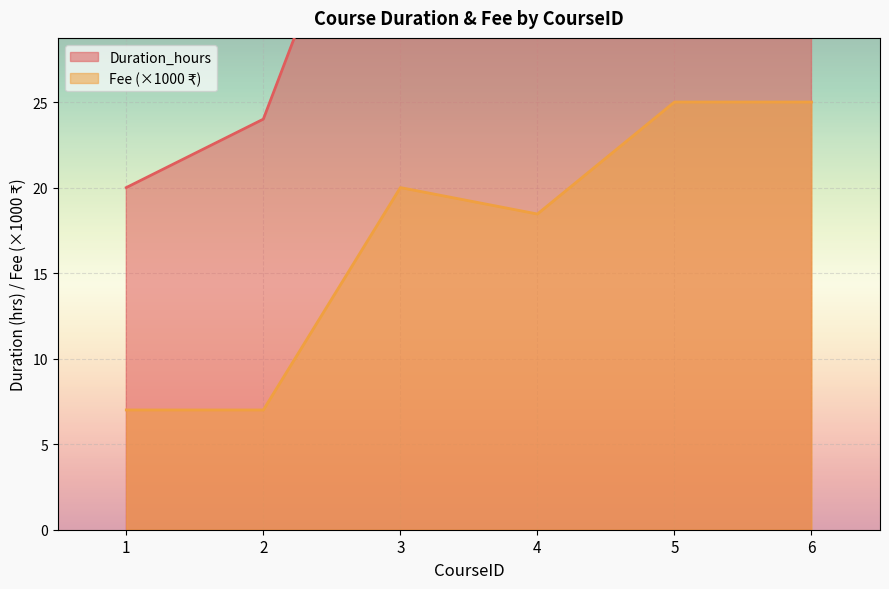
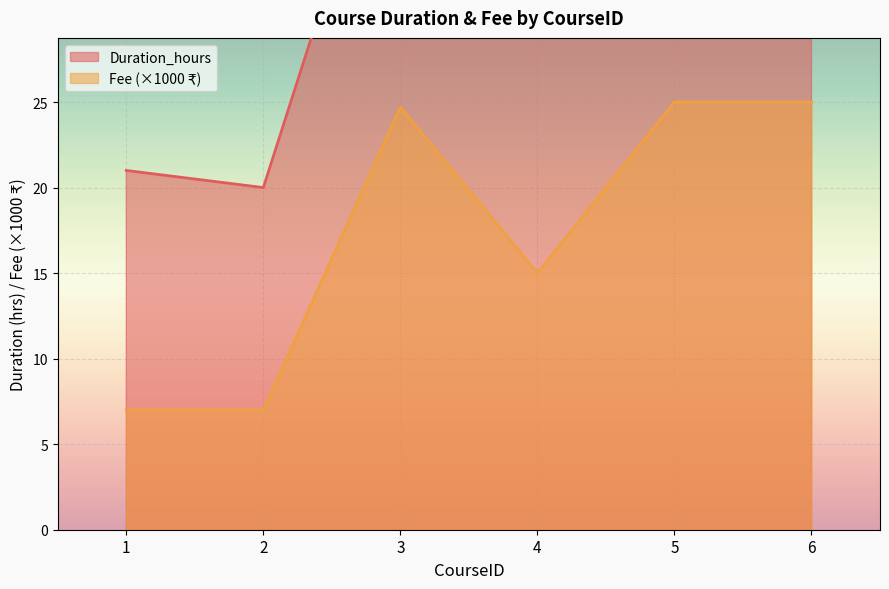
  {
    "Duration_hours": {
-     "1": 20,
-     "2": 24
+     "1": 21,
+     "2": 20
    },
    "Fee (×1000 ₹)": {
      "1": 7.0,
      "2": 7.0,
-     "3": 20.0,
-     "4": 18.5,
+     "3": 24.7,
+     "4": 15.0,
      "5": 25.0,
      "6": 25.0
    }
  }
